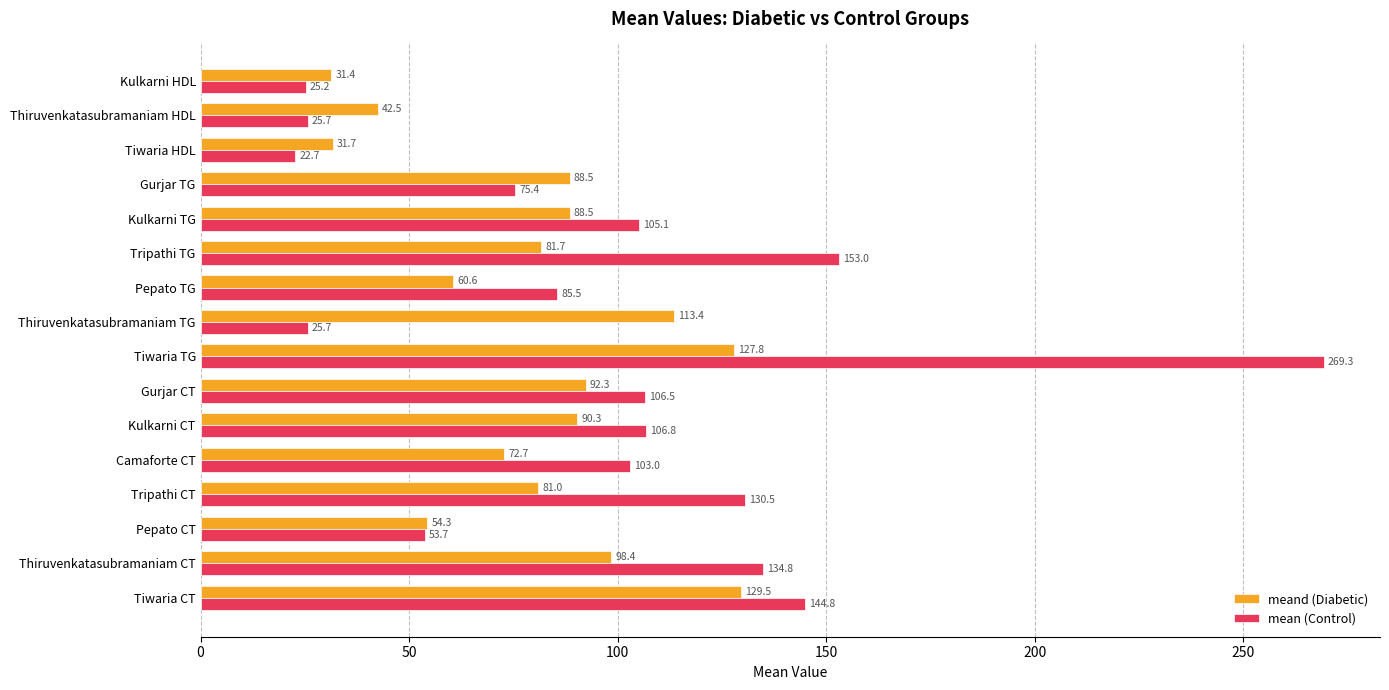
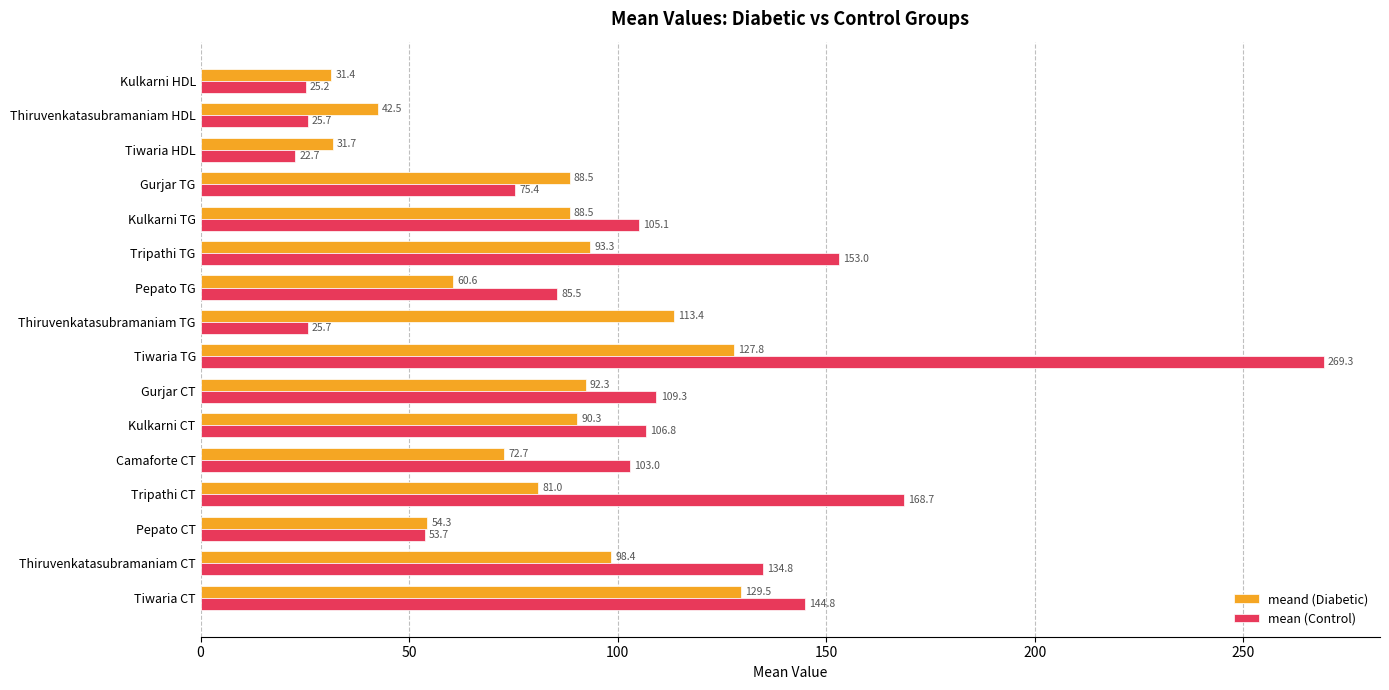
  {
    "meand (Diabetic)": {
      "Kulkarni HDL": 31.4,
      "Thiruvenkatasubramaniam HDL": 42.5,
      "Tiwaria HDL": 31.7,
      "Gurjar TG": 88.5,
      "Kulkarni TG": 88.5,
-     "Tripathi TG": 81.7,
+     "Tripathi TG": 93.3,
      "Pepato TG": 60.6,
      "Thiruvenkatasubramaniam TG": 113.4,
      "Tiwaria TG": 127.8,
      "Gurjar CT": 92.3,
      "Kulkarni CT": 90.3,
      "Camaforte CT": 72.7,
      "Tripathi CT": 81.0,
      "Pepato CT": 54.3,
      "Thiruvenkatasubramaniam CT": 98.4,
      "Tiwaria CT": 129.5
    },
    "mean (Control)": {
      "Kulkarni HDL": 25.2,
      "Thiruvenkatasubramaniam HDL": 25.7,
      "Tiwaria HDL": 22.7,
      "Gurjar TG": 75.4,
      "Kulkarni TG": 105.1,
      "Tripathi TG": 153.0,
      "Pepato TG": 85.5,
      "Thiruvenkatasubramaniam TG": 25.7,
      "Tiwaria TG": 269.3,
-     "Gurjar CT": 106.5,
+     "Gurjar CT": 109.3,
      "Kulkarni CT": 106.8,
      "Camaforte CT": 103.0,
-     "Tripathi CT": 130.5,
+     "Tripathi CT": 168.7,
      "Pepato CT": 53.7,
      "Thiruvenkatasubramaniam CT": 134.8,
      "Tiwaria CT": 144.8
    }
  }
